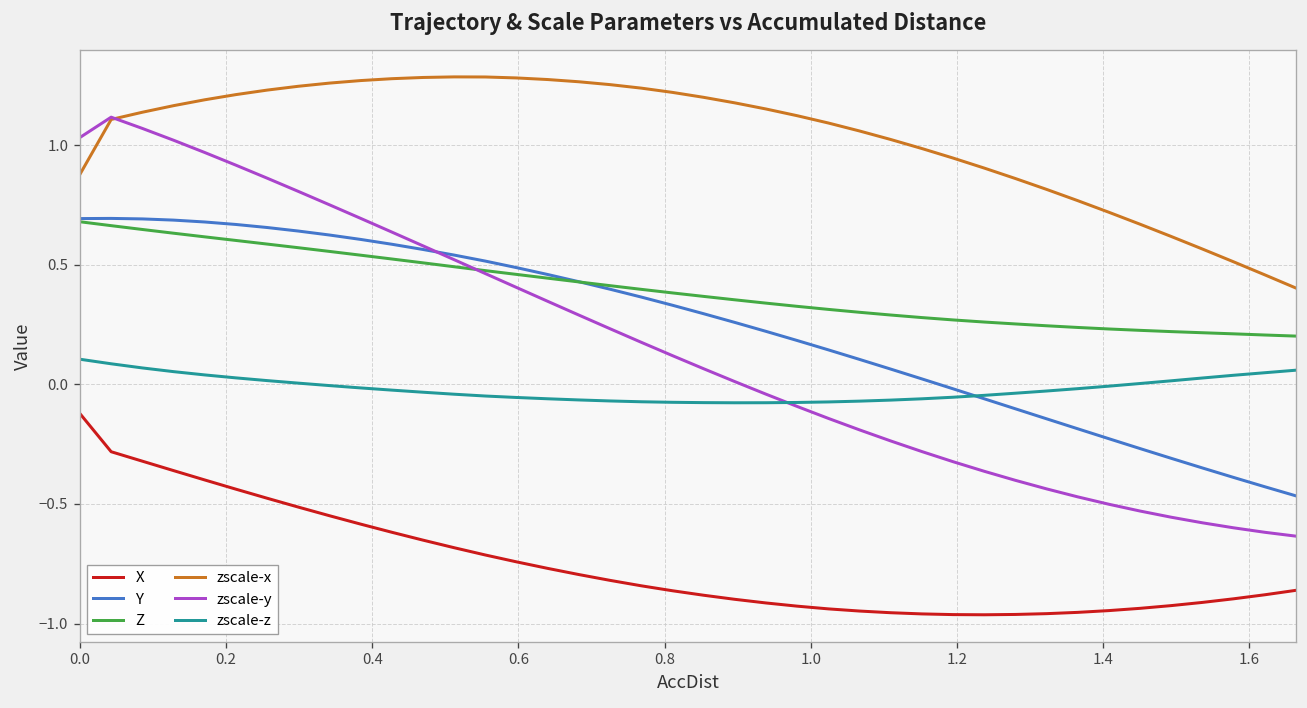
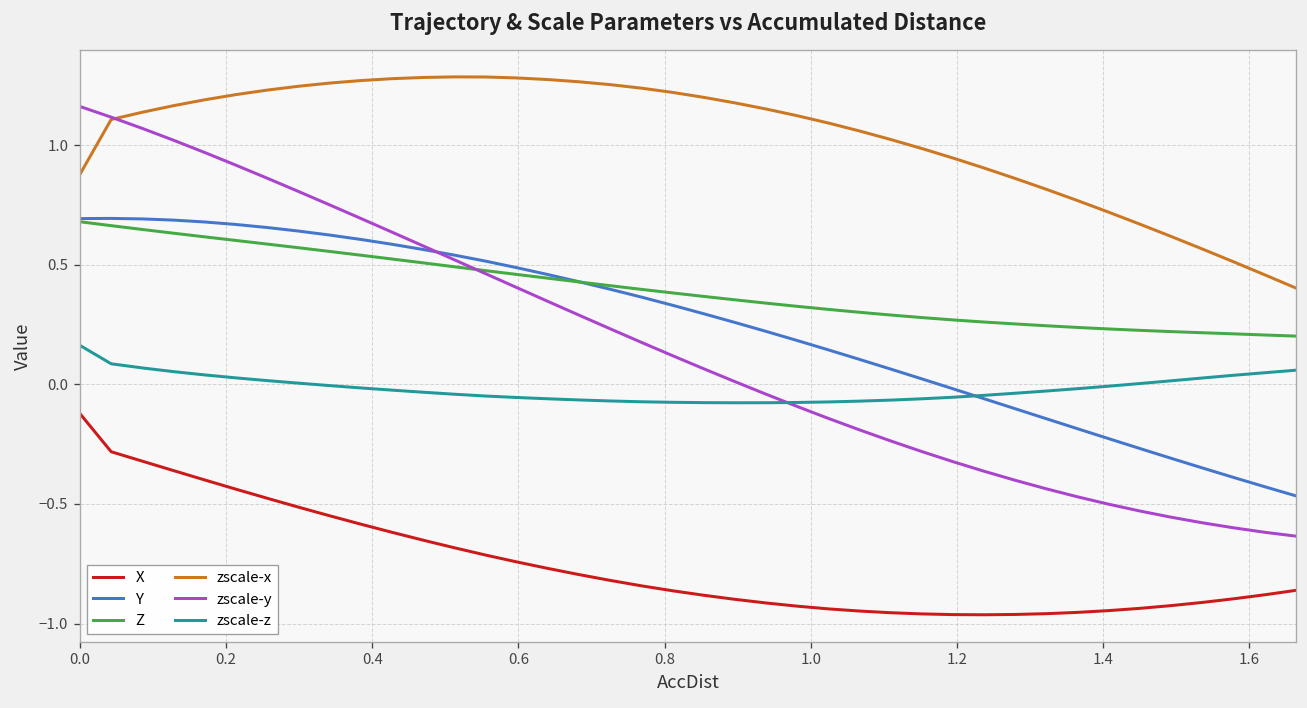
  {
    "X": {
      "0.0": -0.12
    },
    "Y": {
      "0.0": 0.69
    },
    "Z": {
      "0.0": 0.68
    },
    "zscale-x": {
      "0.0": 0.88
    },
    "zscale-y": {
-     "0.0": 1.03
+     "0.0": 1.16
    },
    "zscale-z": {
-     "0.0": 0.10
+     "0.0": 0.16
    }
  }
